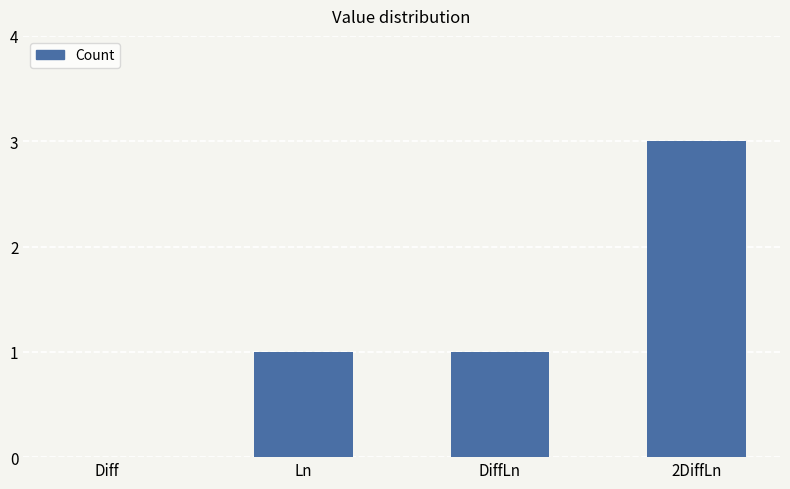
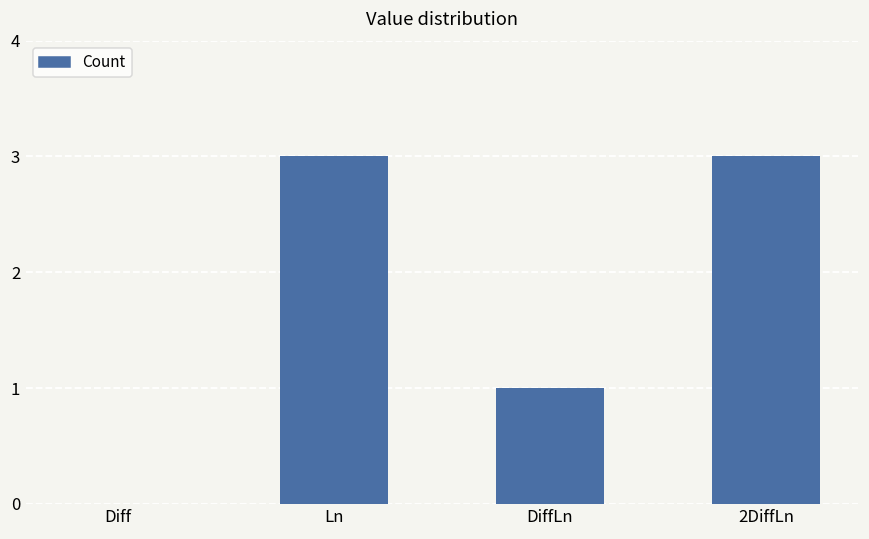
  {
    "Diff": 0,
-   "Ln": 1,
+   "Ln": 3,
    "DiffLn": 1,
    "2DiffLn": 3
  }
